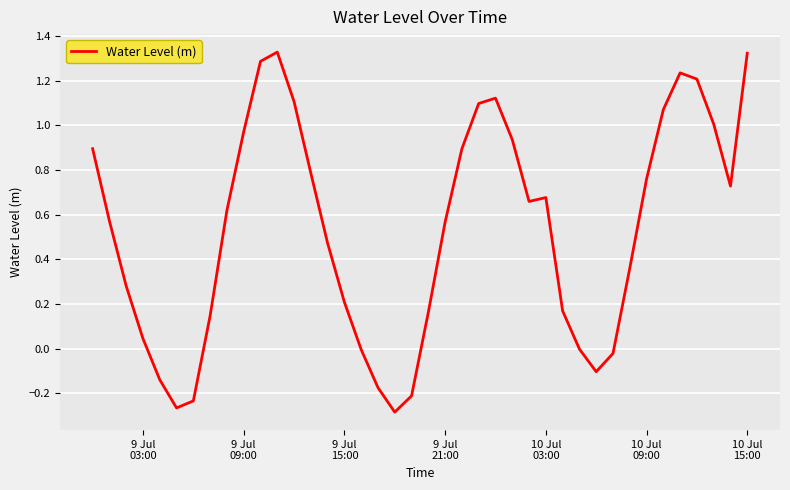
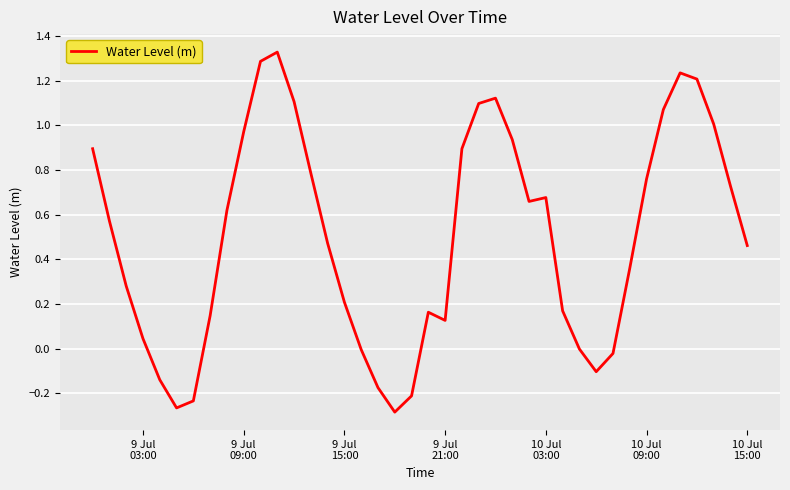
  {
    "9 Jul 03:00": 0.04,
    "9 Jul 09:00": 0.97,
    "9 Jul 15:00": 0.21,
-   "9 Jul 21:00": 0.57,
+   "9 Jul 21:00": 0.13,
    "10 Jul 03:00": 0.68,
    "10 Jul 09:00": 0.76,
-   "10 Jul 15:00": 1.32
+   "10 Jul 15:00": 0.46
  }
